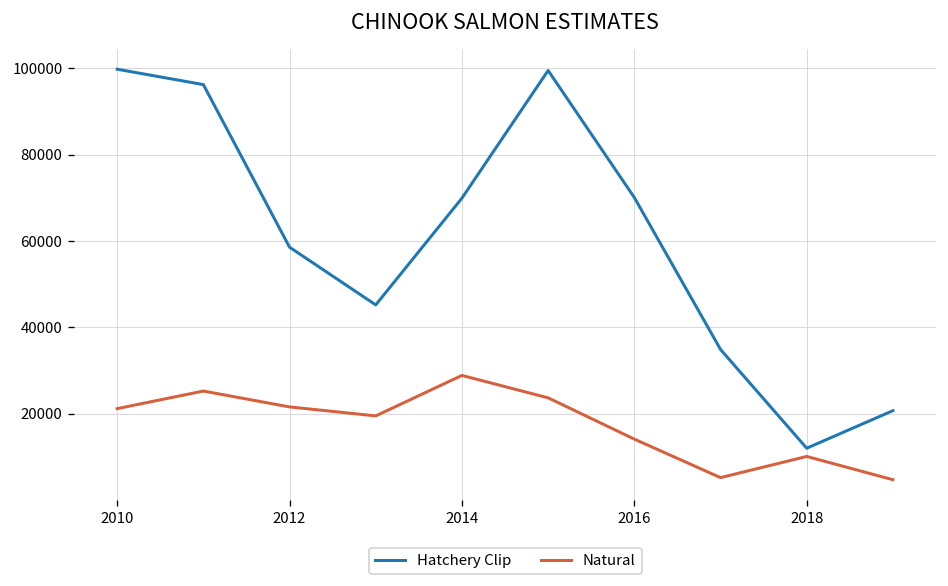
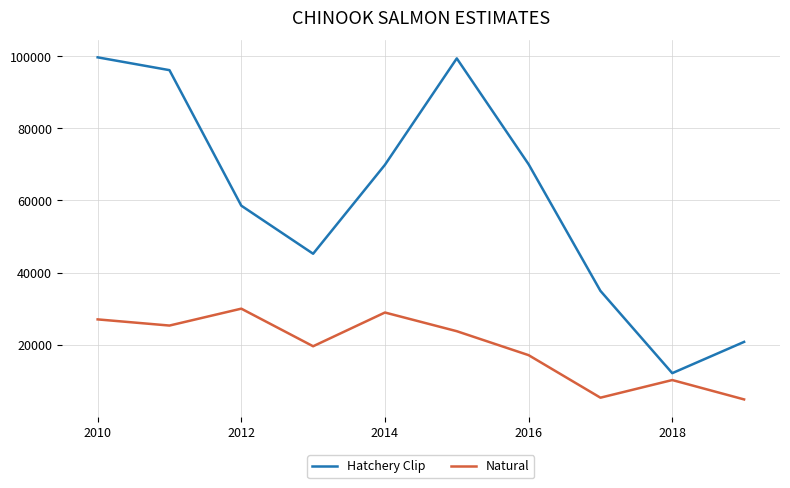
  {
    "Hatchery Clip": {
      "2010": 100000,
      "2012": 59000,
      "2014": 70000,
      "2016": 70000,
      "2018": 12000
    },
    "Natural": {
-     "2010": 21000,
-     "2012": 22000,
+     "2010": 27000,
+     "2012": 30000,
      "2014": 29000,
-     "2016": 14000,
+     "2016": 17000,
      "2018": 10000
    }
  }
